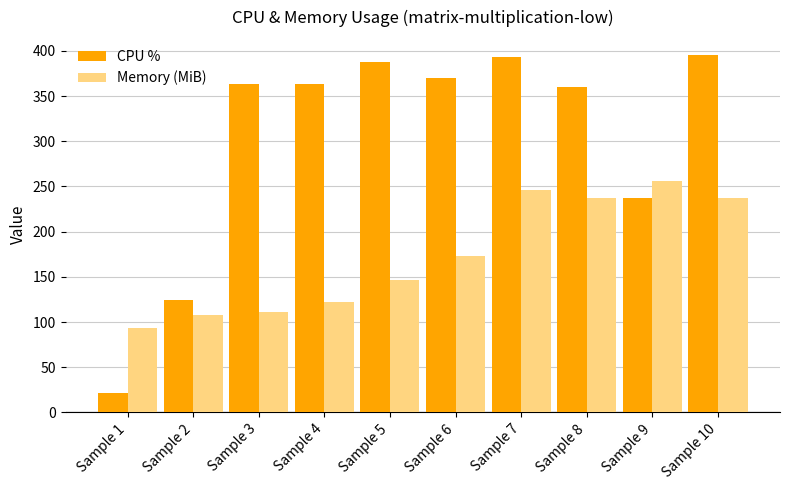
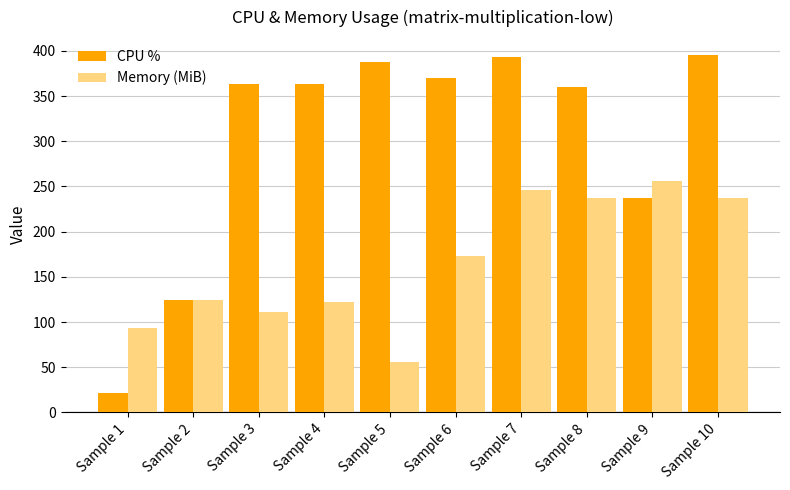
  {
    "CPU %": {
      "Sample 1": 20,
      "Sample 2": 120,
      "Sample 3": 360,
      "Sample 4": 360,
      "Sample 5": 390,
      "Sample 6": 370,
      "Sample 7": 390,
      "Sample 8": 360,
      "Sample 9": 240,
      "Sample 10": 400
    },
    "Memory (MiB)": {
      "Sample 1": 90,
-     "Sample 2": 110,
+     "Sample 2": 120,
      "Sample 3": 110,
      "Sample 4": 120,
-     "Sample 5": 150,
+     "Sample 5": 60,
      "Sample 6": 170,
      "Sample 7": 250,
      "Sample 8": 240,
      "Sample 9": 260,
      "Sample 10": 240
    }
  }
